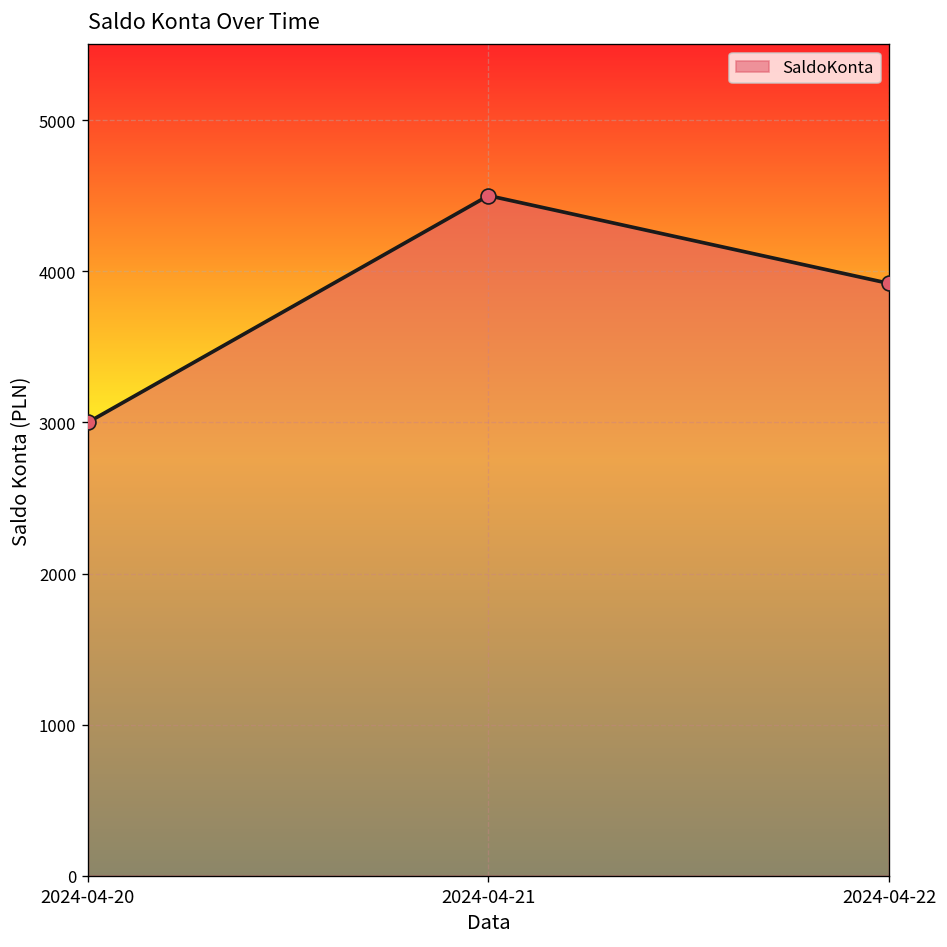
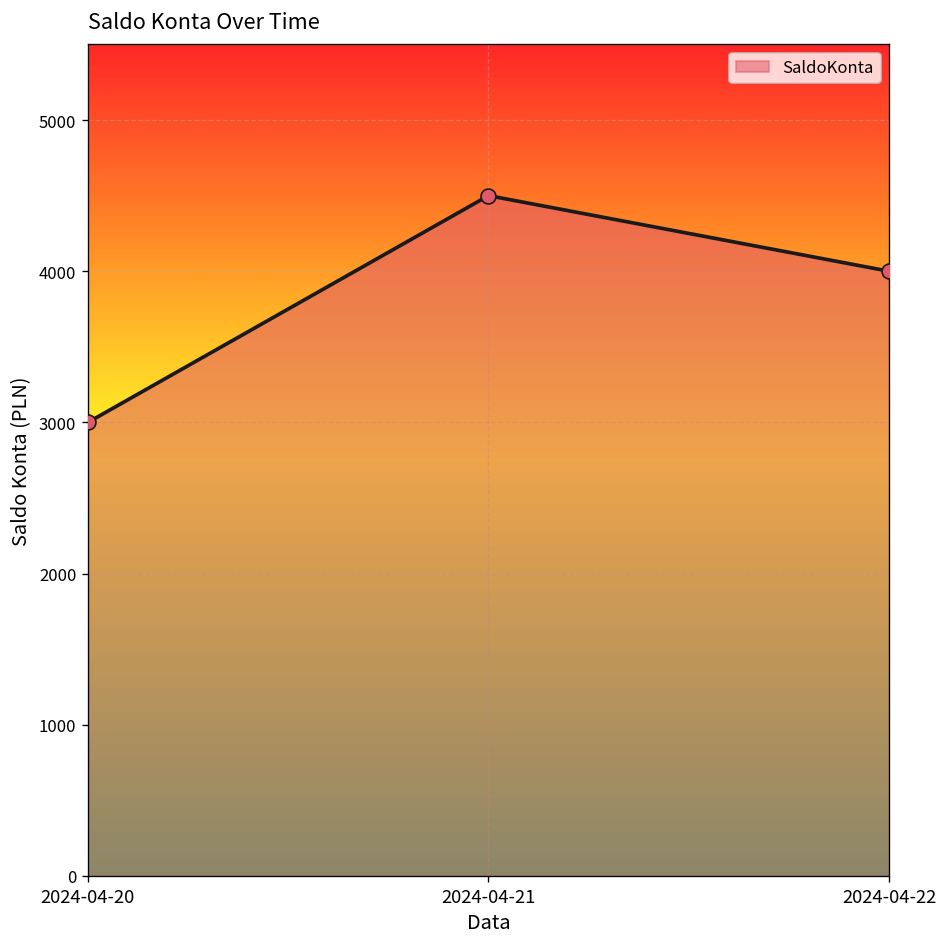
  {
    "2024-04-20": 3000,
    "2024-04-21": 4500,
-   "2024-04-22": 3920
+   "2024-04-22": 4000
  }
